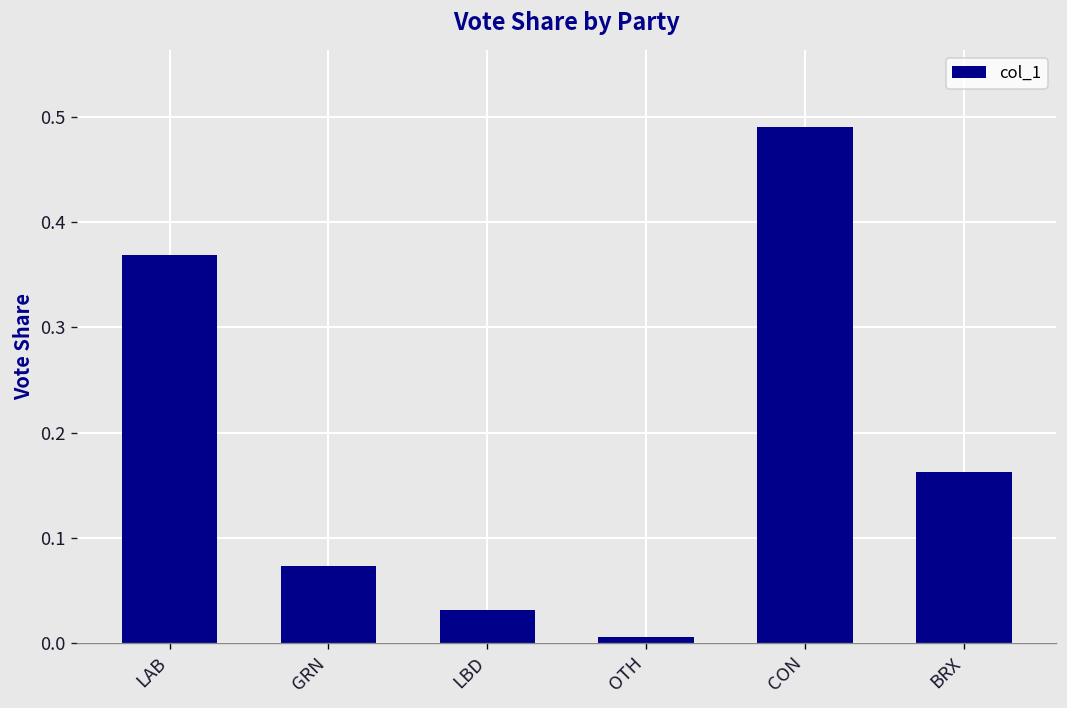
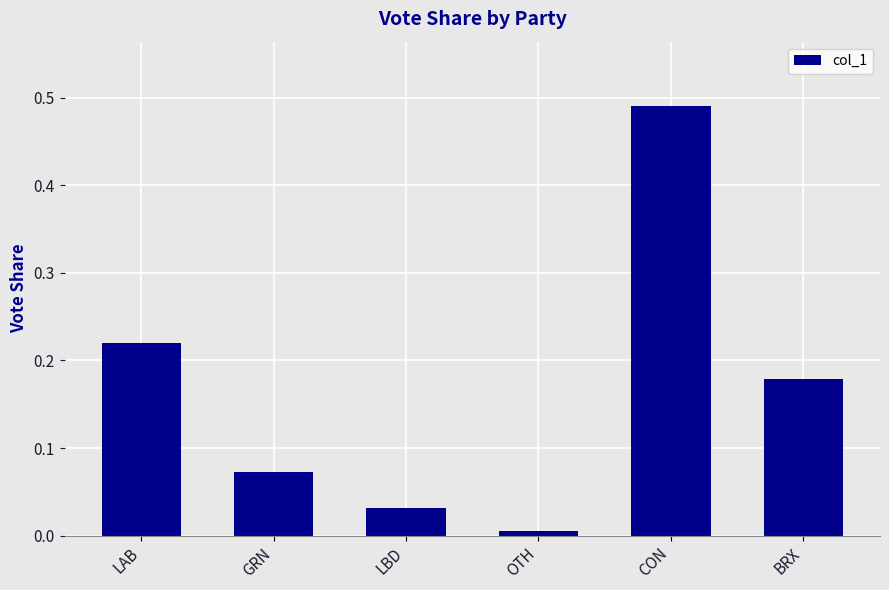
  {
-   "LAB": 0.37,
+   "LAB": 0.22,
    "GRN": 0.07,
    "LBD": 0.03,
    "OTH": 0.01,
    "CON": 0.49,
-   "BRX": 0.16
+   "BRX": 0.18
  }
